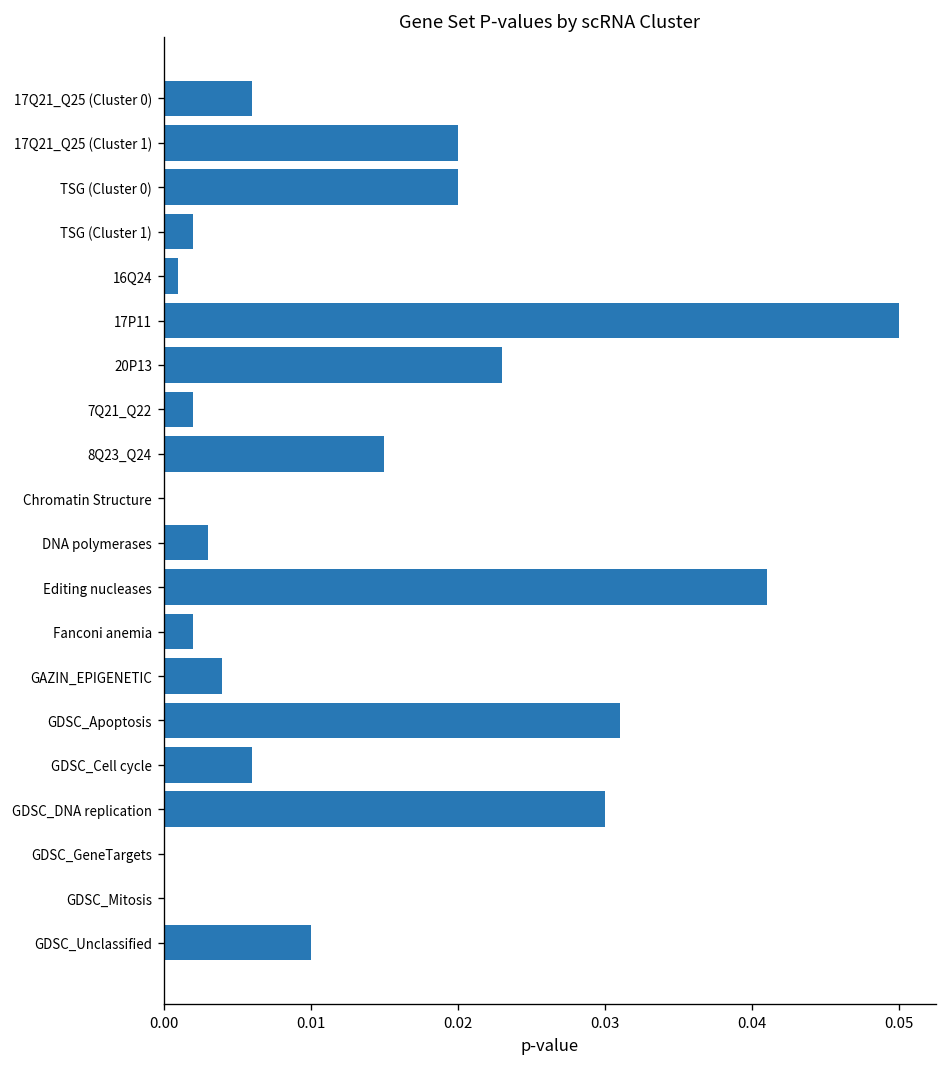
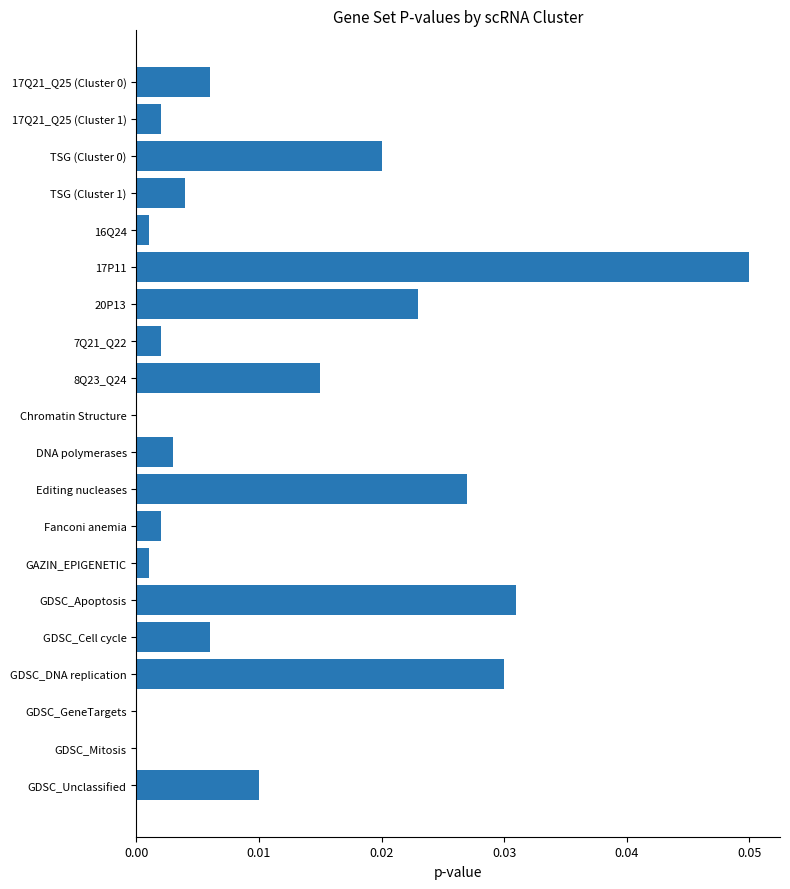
  {
    "17Q21_Q25 (Cluster 0)": 0.006,
-   "17Q21_Q25 (Cluster 1)": 0.020,
+   "17Q21_Q25 (Cluster 1)": 0.002,
    "TSG (Cluster 0)": 0.020,
-   "TSG (Cluster 1)": 0.002,
+   "TSG (Cluster 1)": 0.004,
    "16Q24": 0.001,
    "17P11": 0.050,
    "20P13": 0.023,
    "7Q21_Q22": 0.002,
    "8Q23_Q24": 0.015,
    "Chromatin Structure": 0.000,
    "DNA polymerases": 0.003,
-   "Editing nucleases": 0.041,
+   "Editing nucleases": 0.027,
    "Fanconi anemia": 0.002,
-   "GAZIN_EPIGENETIC": 0.004,
+   "GAZIN_EPIGENETIC": 0.001,
    "GDSC_Apoptosis": 0.031,
    "GDSC_Cell cycle": 0.006,
    "GDSC_DNA replication": 0.030,
    "GDSC_GeneTargets": 0.000,
    "GDSC_Mitosis": 0.000,
    "GDSC_Unclassified": 0.010
  }
